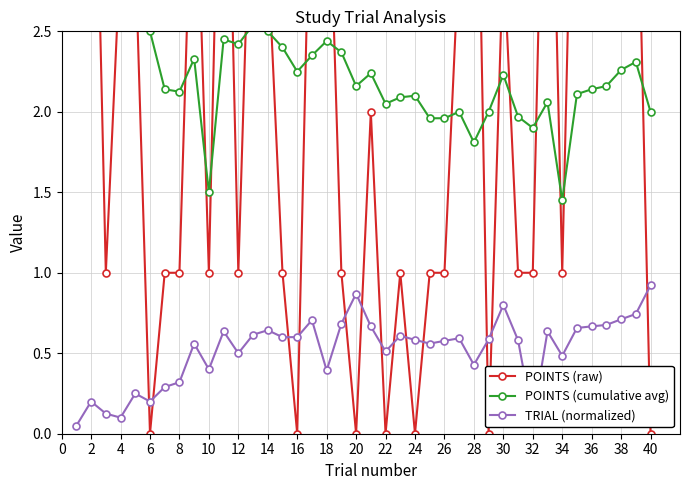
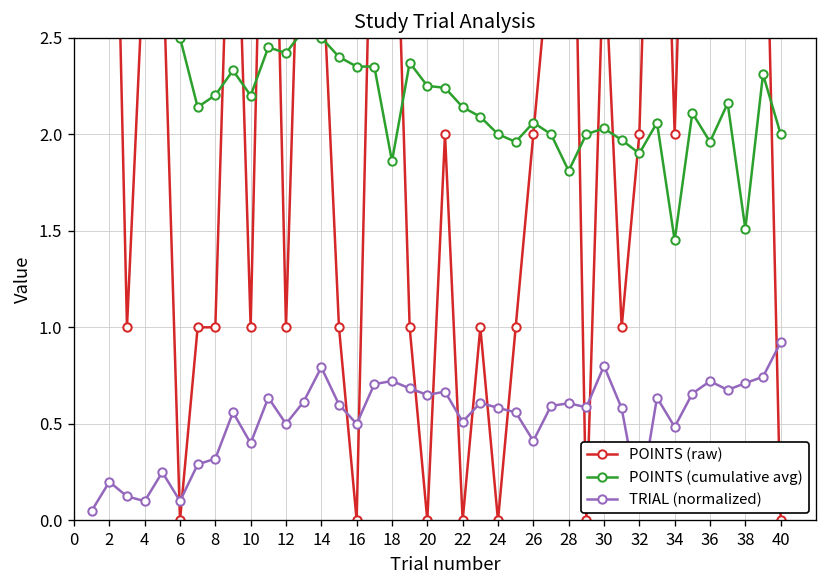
  {
    "POINTS (raw)": {
      "6": 0,
      "8": 1,
      "10": 1,
      "12": 1,
      "16": 0,
      "20": 0,
      "22": 0,
      "24": 0,
-     "26": 1,
-     "32": 1,
-     "34": 1,
+     "26": 2,
+     "32": 2,
+     "34": 2,
      "40": 0
    },
    "POINTS (cumulative avg)": {
      "6": 2.50,
-     "8": 2.13,
-     "10": 1.5,
+     "8": 2.20,
+     "10": 2.2,
      "12": 2.42,
      "14": 2.50,
-     "16": 2.25,
-     "18": 2.44,
-     "20": 2.16,
-     "22": 2.05,
-     "24": 2.1,
-     "26": 1.96,
+     "16": 2.35,
+     "18": 1.86,
+     "20": 2.25,
+     "22": 2.14,
+     "24": 2.0,
+     "26": 2.06,
      "28": 1.81,
-     "30": 2.23,
+     "30": 2.03,
      "32": 1.90,
      "34": 1.45,
-     "36": 2.14,
-     "38": 2.26,
+     "36": 1.96,
+     "38": 1.51,
      "40": 2.00
    },
    "TRIAL (normalized)": {
      "2": 0.20,
      "4": 0.10,
-     "6": 0.2,
+     "6": 0.1,
      "8": 0.32,
      "10": 0.40,
      "12": 0.50,
-     "14": 0.64,
-     "16": 0.6,
-     "18": 0.39,
-     "20": 0.87,
+     "14": 0.79,
+     "16": 0.5,
+     "18": 0.72,
+     "20": 0.65,
      "22": 0.51,
      "24": 0.58,
-     "26": 0.58,
-     "28": 0.43,
+     "26": 0.41,
+     "28": 0.61,
      "30": 0.80,
      "34": 0.48,
-     "36": 0.67,
+     "36": 0.72,
      "38": 0.71,
      "40": 0.92
    }
  }
